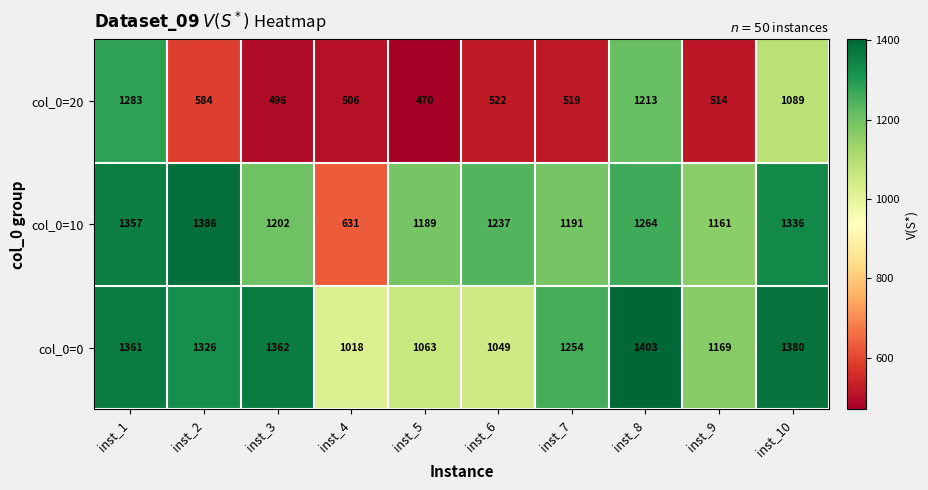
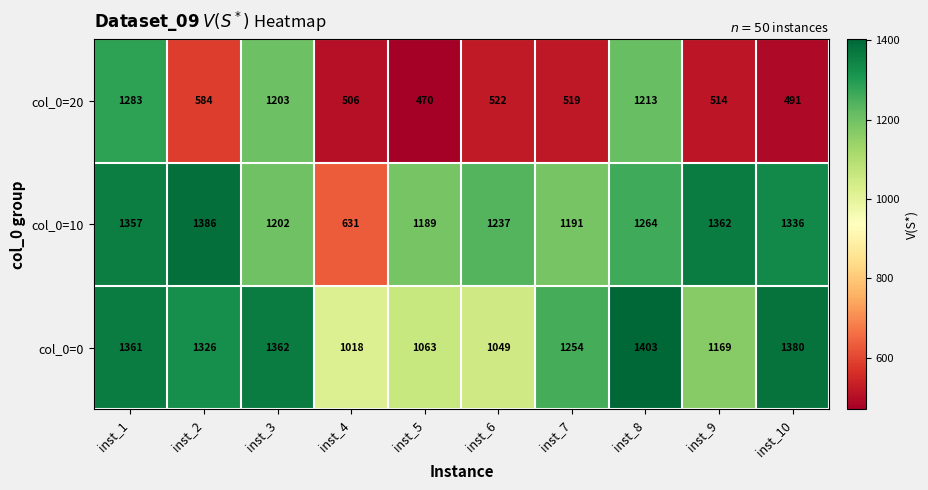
  {
    "col_0=20": {
      "inst_1": 1283,
      "inst_2": 584,
-     "inst_3": 496,
+     "inst_3": 1203,
      "inst_4": 506,
      "inst_5": 470,
      "inst_6": 522,
      "inst_7": 519,
      "inst_8": 1213,
      "inst_9": 514,
-     "inst_10": 1089
+     "inst_10": 491
    },
    "col_0=10": {
      "inst_1": 1357,
      "inst_2": 1386,
      "inst_3": 1202,
      "inst_4": 631,
      "inst_5": 1189,
      "inst_6": 1237,
      "inst_7": 1191,
      "inst_8": 1264,
-     "inst_9": 1161,
+     "inst_9": 1362,
      "inst_10": 1336
    },
    "col_0=0": {
      "inst_1": 1361,
      "inst_2": 1326,
      "inst_3": 1362,
      "inst_4": 1018,
      "inst_5": 1063,
      "inst_6": 1049,
      "inst_7": 1254,
      "inst_8": 1403,
      "inst_9": 1169,
      "inst_10": 1380
    }
  }
